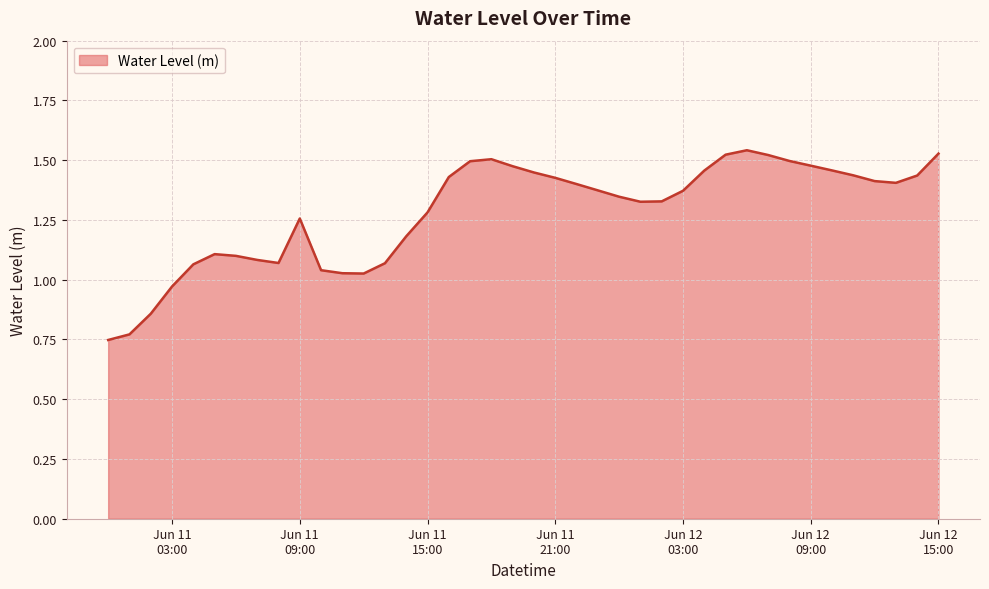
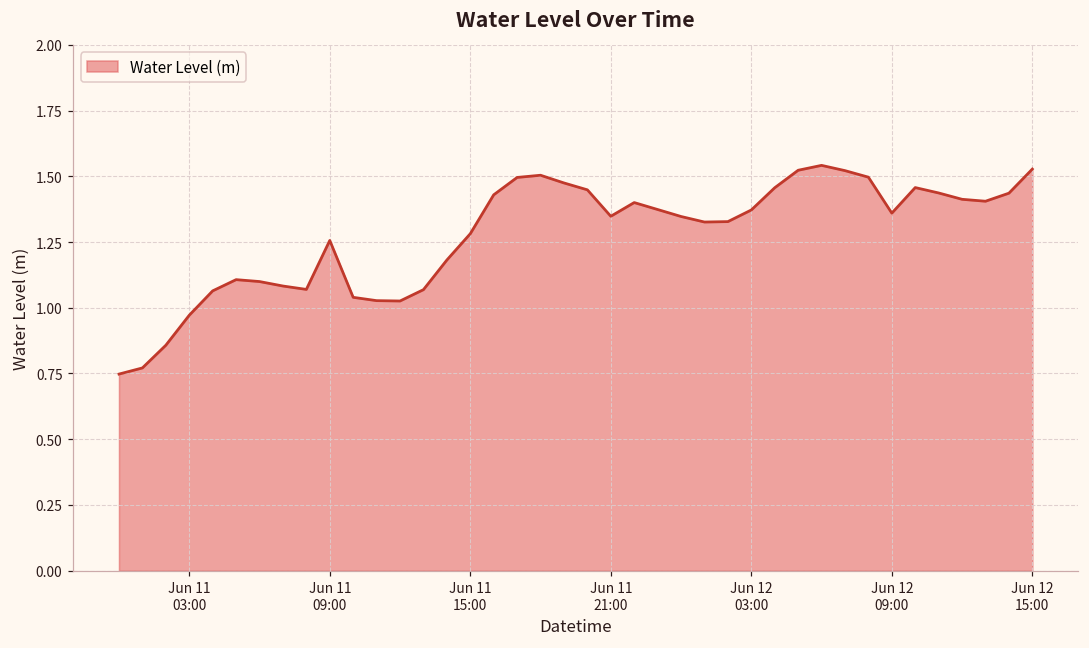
  {
    "Jun 11 03:00": 0.97,
    "Jun 11 09:00": 1.26,
    "Jun 11 15:00": 1.28,
-   "Jun 11 21:00": 1.43,
+   "Jun 11 21:00": 1.35,
    "Jun 12 03:00": 1.37,
-   "Jun 12 09:00": 1.48,
+   "Jun 12 09:00": 1.36,
    "Jun 12 15:00": 1.53
  }
